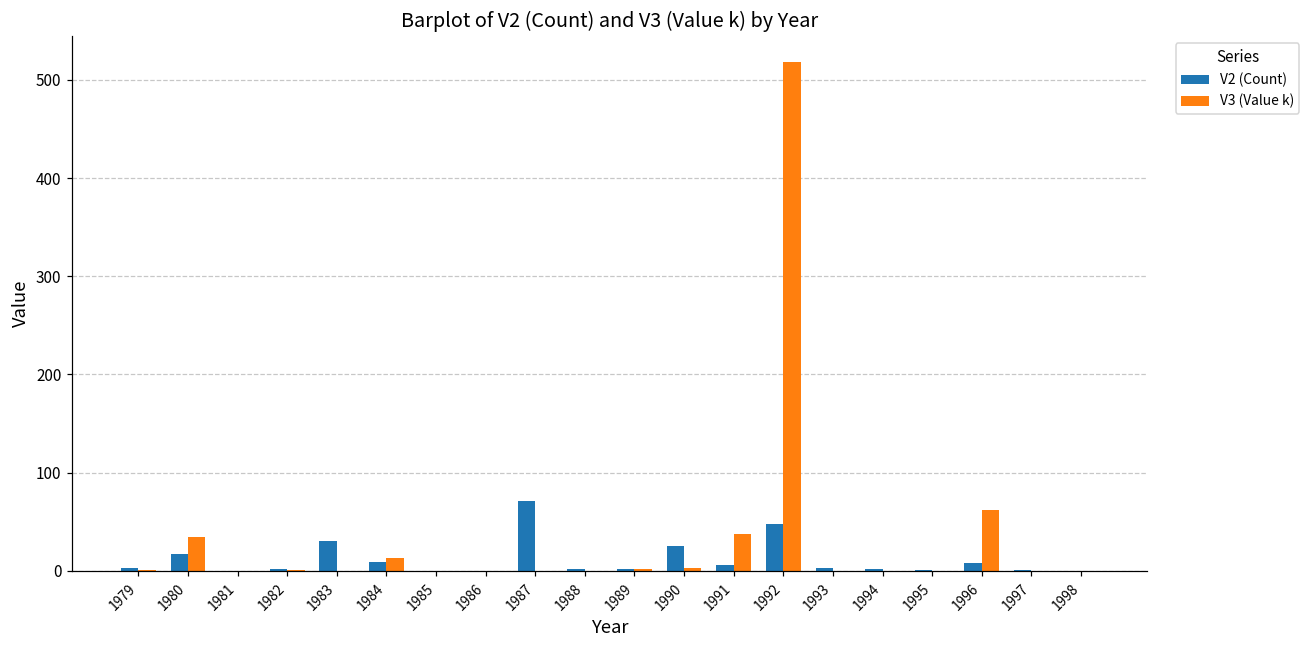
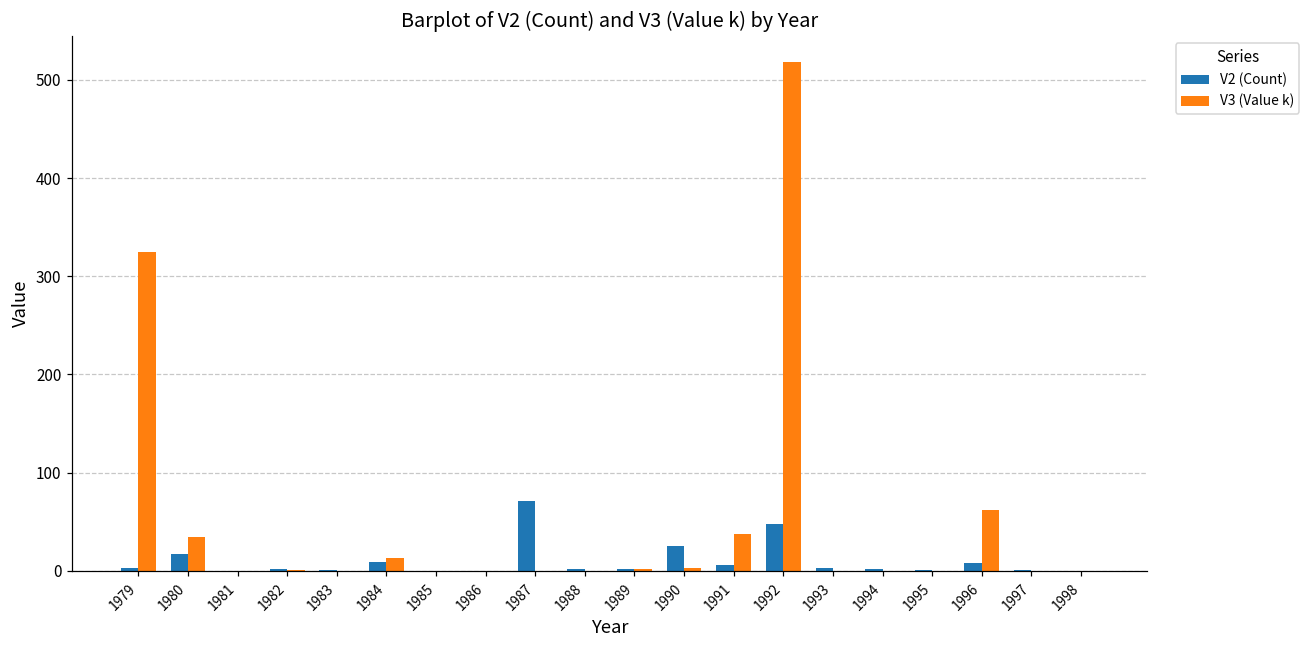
  {
    "V2 (Count)": {
      "1979": 0,
      "1980": 20,
      "1981": 0,
-     "1983": 30,
+     "1983": 0,
      "1984": 10,
      "1985": 0,
      "1986": 0,
      "1987": 70,
      "1990": 30,
      "1991": 10,
      "1992": 50,
      "1993": 0,
      "1996": 10,
      "1998": 0
    },
    "V3 (Value k)": {
-     "1979": 0,
+     "1979": 320,
      "1980": 30,
      "1981": 0,
      "1983": 0,
      "1984": 10,
      "1985": 0,
      "1986": 0,
      "1987": 0,
      "1988": 0,
      "1991": 40,
      "1992": 520,
      "1993": 0,
      "1994": 0,
      "1995": 0,
      "1996": 60,
      "1997": 0,
      "1998": 0
    }
  }
